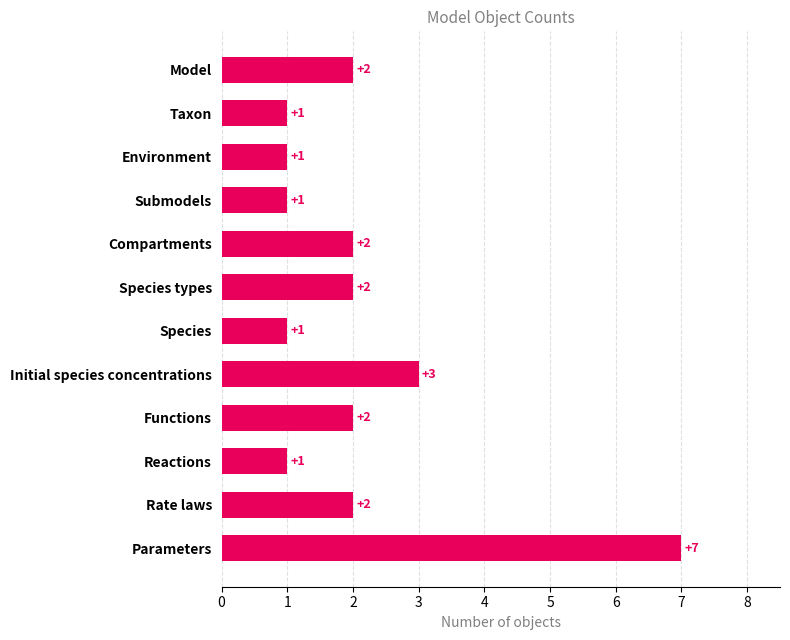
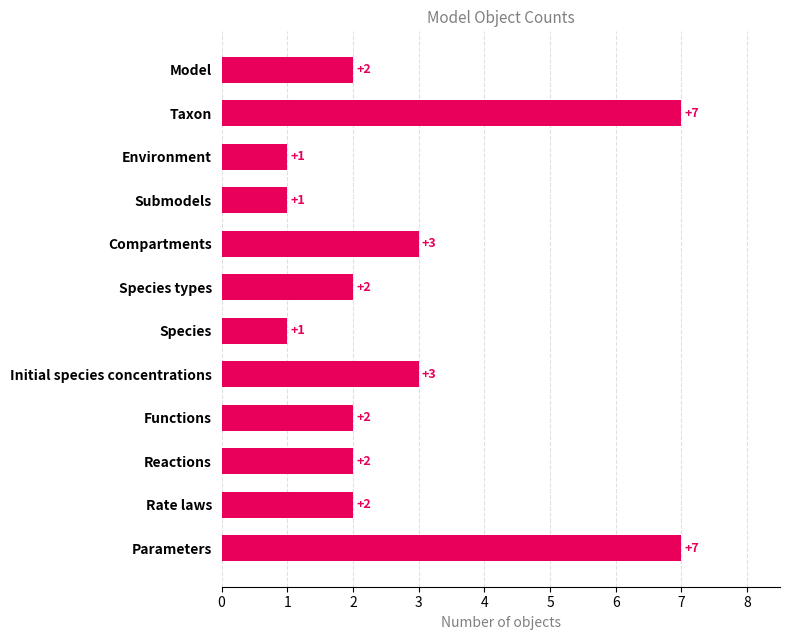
  {
    "Model": "+2",
-   "Taxon": "+1",
+   "Taxon": "+7",
    "Environment": "+1",
    "Submodels": "+1",
-   "Compartments": "+2",
+   "Compartments": "+3",
    "Species types": "+2",
    "Species": "+1",
    "Initial species concentrations": "+3",
    "Functions": "+2",
-   "Reactions": "+1",
+   "Reactions": "+2",
    "Rate laws": "+2",
    "Parameters": "+7"
  }
